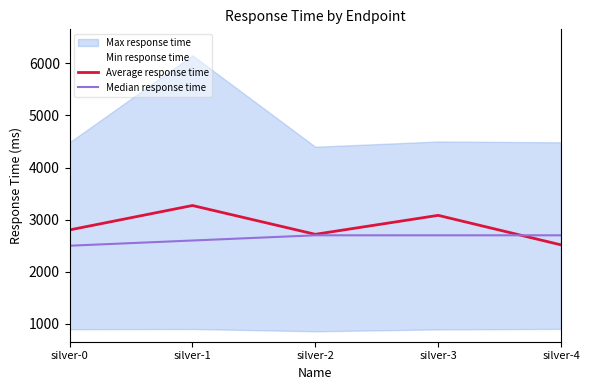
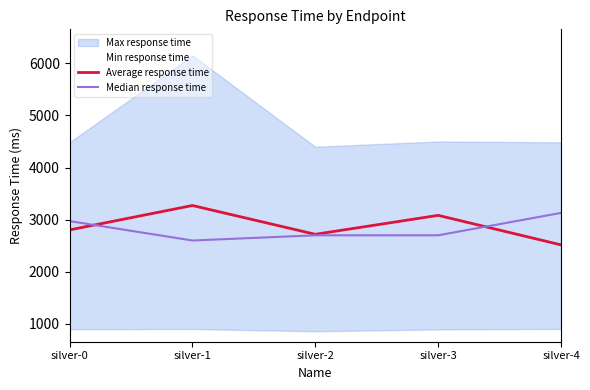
  {
    "Average response time": {
      "silver-0": 2800,
      "silver-1": 3300,
      "silver-3": 3100,
      "silver-4": 2500
    },
    "Median response time": {
-     "silver-0": 2500,
+     "silver-0": 3000,
      "silver-1": 2600,
      "silver-3": 2700,
-     "silver-4": 2700
+     "silver-4": 3100
    }
  }
